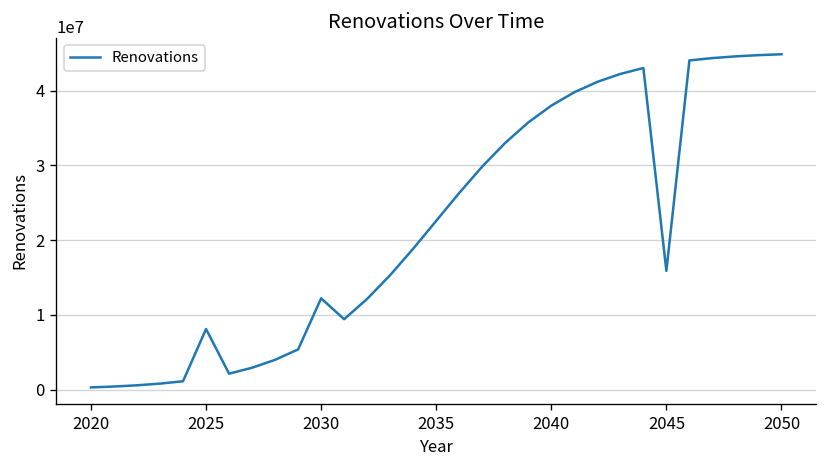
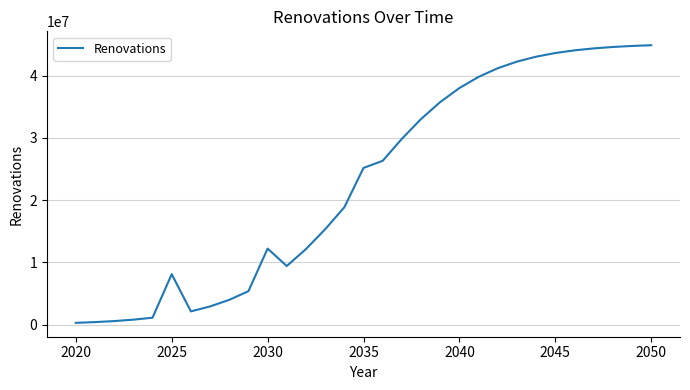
  {
    "2020": 0,
    "2025": 8000000,
    "2030": 12000000,
-   "2035": 23000000,
+   "2035": 25000000,
    "2040": 38000000,
-   "2045": 16000000,
+   "2045": 44000000,
    "2050": 45000000
  }
